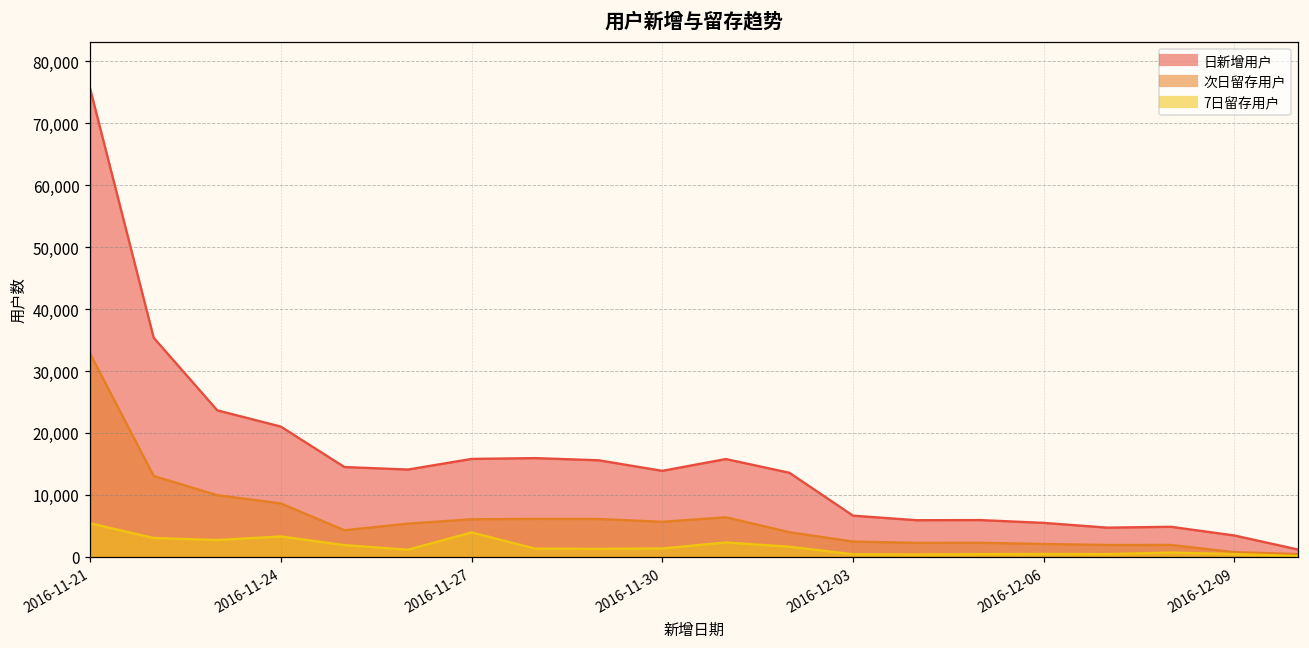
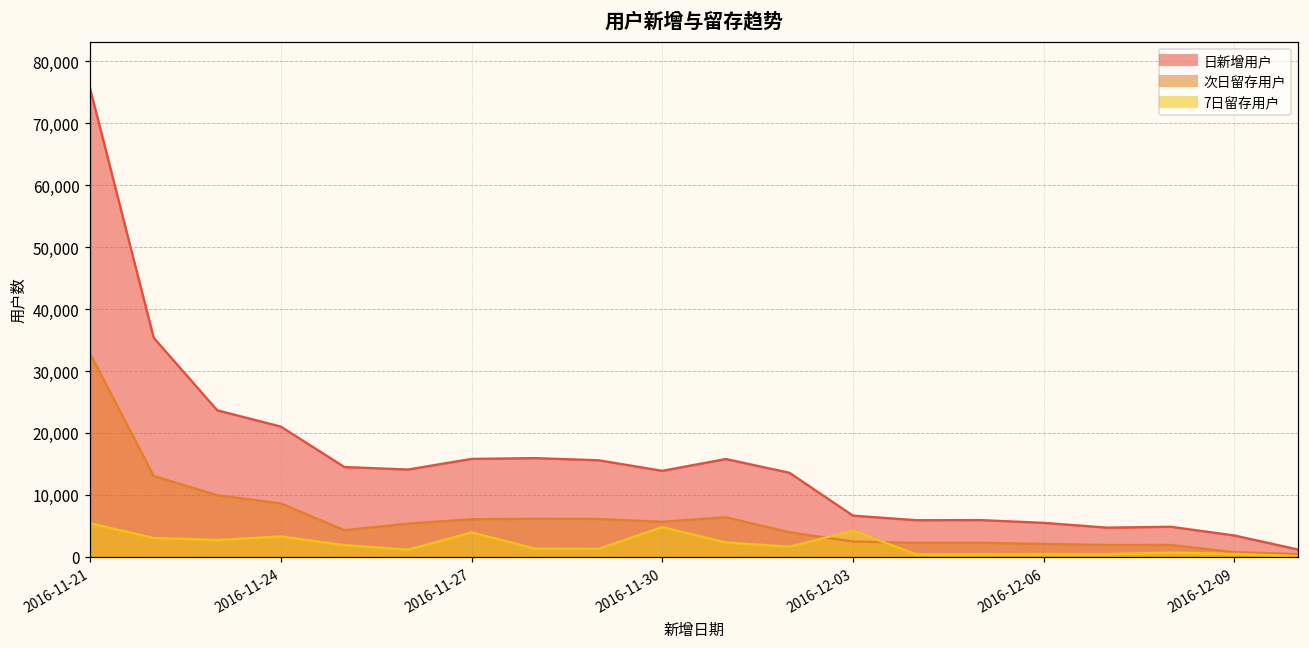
  {
    "7日留存用户": {
      "2016-11-21": "5,000",
      "2016-11-24": "3,000",
      "2016-11-27": "4,000",
-     "2016-11-30": "1,000",
-     "2016-12-03": "0",
+     "2016-11-30": "5,000",
+     "2016-12-03": "4,000",
      "2016-12-06": "0"
    }
  }
